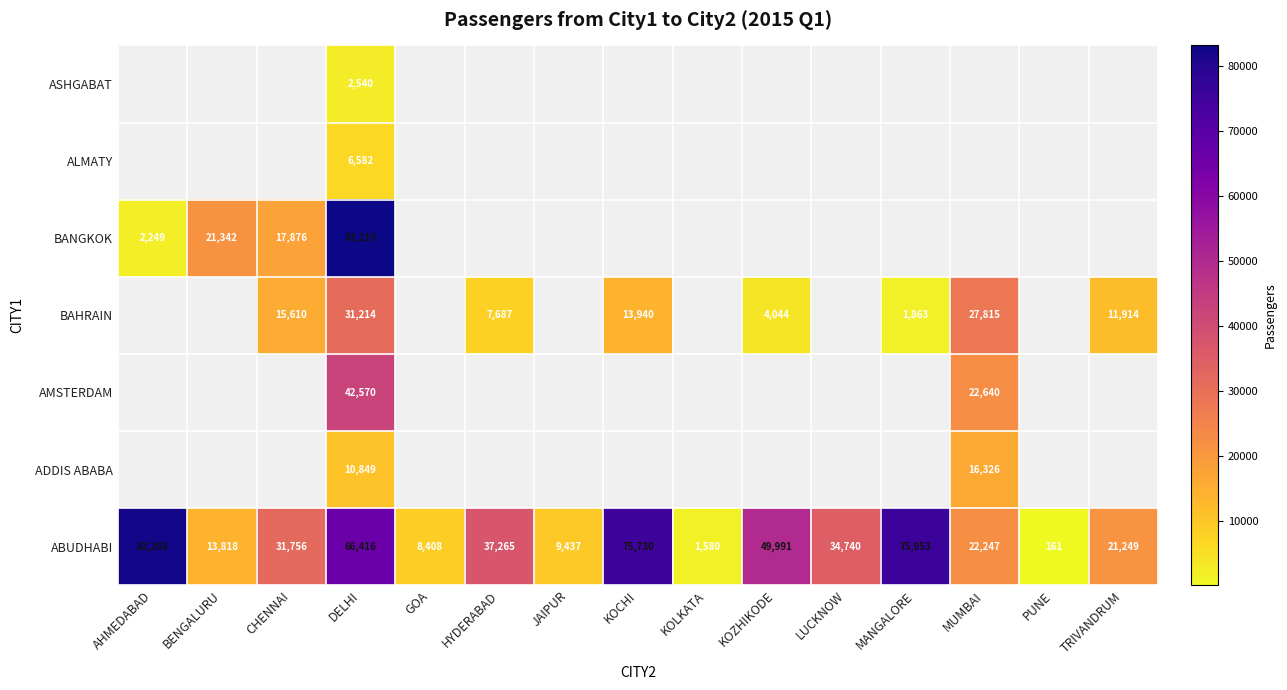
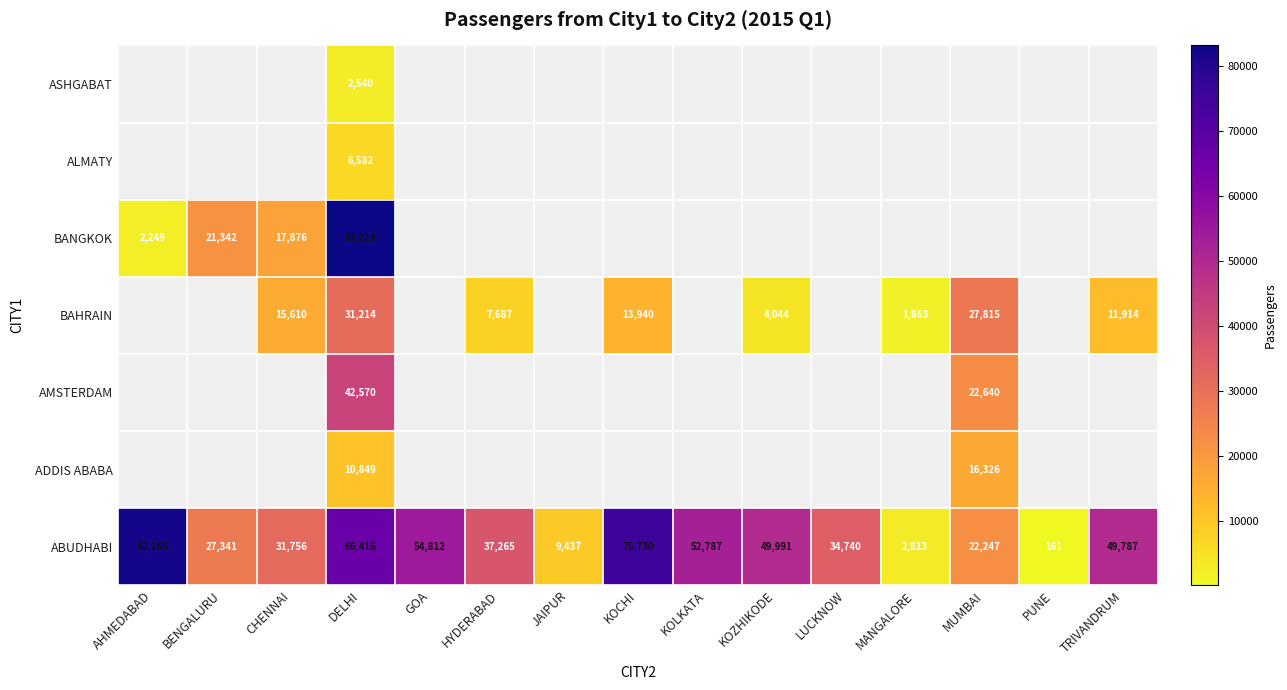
  {
    "ASHGABAT": {
      "DELHI": "2,540"
    },
    "ALMATY": {
      "DELHI": "6,582"
    },
    "BANGKOK": {
      "AHMEDABAD": "2,249",
      "BENGALURU": "21,342",
      "CHENNAI": "17,876",
      "DELHI": "83,219"
    },
    "BAHRAIN": {
      "CHENNAI": "15,610",
      "DELHI": "31,214",
      "HYDERABAD": "7,687",
      "KOCHI": "13,940",
      "KOZHIKODE": "4,044",
      "MANGALORE": "1,863",
      "MUMBAI": "27,815",
      "TRIVANDRUM": "11,914"
    },
    "AMSTERDAM": {
      "DELHI": "42,570",
      "MUMBAI": "22,640"
    },
    "ADDIS ABABA": {
      "DELHI": "10,849",
      "MUMBAI": "16,326"
    },
    "ABUDHABI": {
      "AHMEDABAD": "82,265",
-     "BENGALURU": "13,818",
+     "BENGALURU": "27,341",
      "CHENNAI": "31,756",
      "DELHI": "66,416",
-     "GOA": "8,408",
+     "GOA": "54,812",
      "HYDERABAD": "37,265",
      "JAIPUR": "9,437",
      "KOCHI": "75,730",
-     "KOLKATA": "1,580",
+     "KOLKATA": "52,787",
      "KOZHIKODE": "49,991",
      "LUCKNOW": "34,740",
-     "MANGALORE": "75,953",
+     "MANGALORE": "2,813",
      "MUMBAI": "22,247",
      "PUNE": "161",
-     "TRIVANDRUM": "21,249"
+     "TRIVANDRUM": "49,787"
    }
  }
